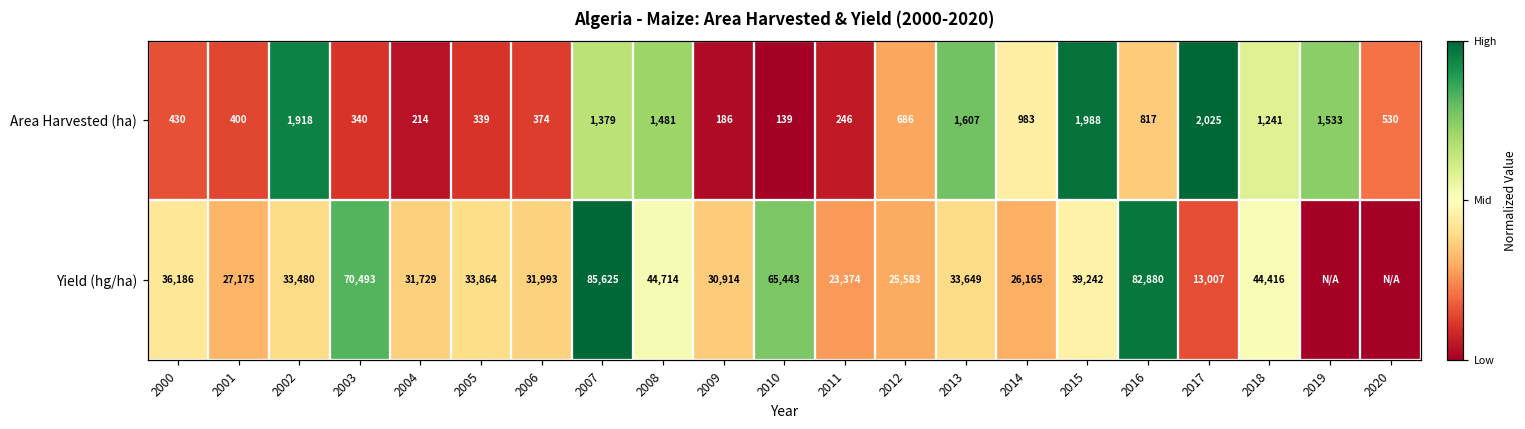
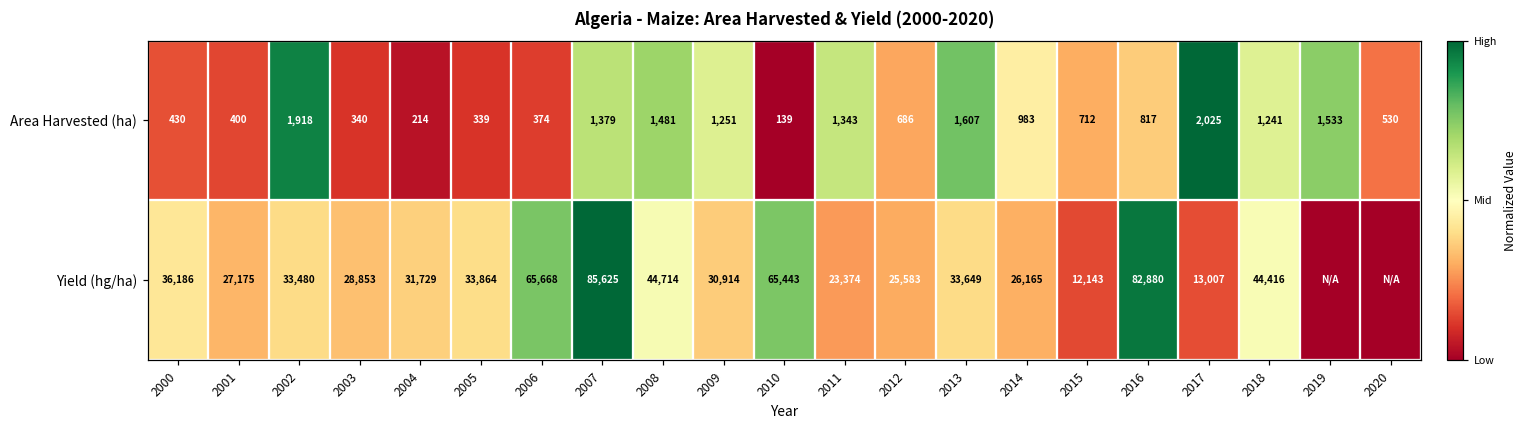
  {
    "Area Harvested (ha)": {
      "2000": "430",
      "2001": "400",
      "2002": "1,918",
      "2003": "340",
      "2004": "214",
      "2005": "339",
      "2006": "374",
      "2007": "1,379",
      "2008": "1,481",
-     "2009": "186",
+     "2009": "1,251",
      "2010": "139",
-     "2011": "246",
+     "2011": "1,343",
      "2012": "686",
      "2013": "1,607",
      "2014": "983",
-     "2015": "1,988",
+     "2015": "712",
      "2016": "817",
      "2017": "2,025",
      "2018": "1,241",
      "2019": "1,533",
      "2020": "530"
    },
    "Yield (hg/ha)": {
      "2000": "36,186",
      "2001": "27,175",
      "2002": "33,480",
-     "2003": "70,493",
+     "2003": "28,853",
      "2004": "31,729",
      "2005": "33,864",
-     "2006": "31,993",
+     "2006": "65,668",
      "2007": "85,625",
      "2008": "44,714",
      "2009": "30,914",
      "2010": "65,443",
      "2011": "23,374",
      "2012": "25,583",
      "2013": "33,649",
      "2014": "26,165",
-     "2015": "39,242",
+     "2015": "12,143",
      "2016": "82,880",
      "2017": "13,007",
      "2018": "44,416"
    }
  }
